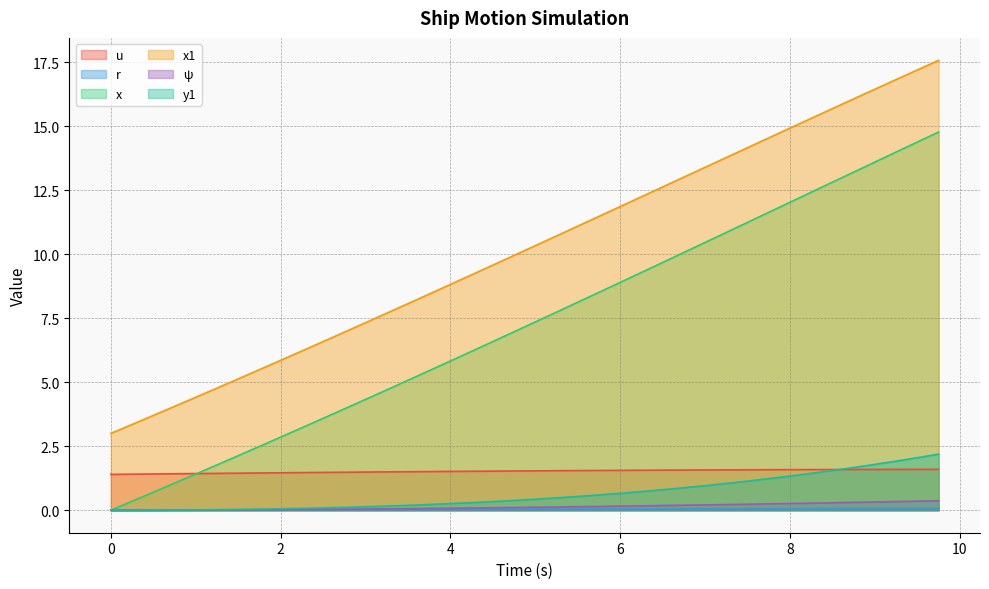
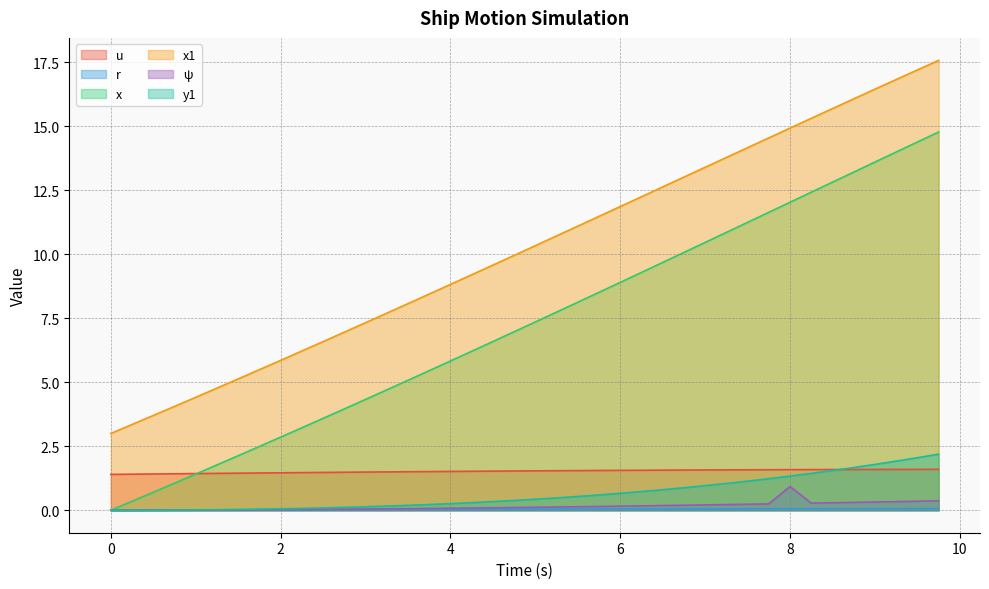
  {
    "ψ": {
      "6": 0.2,
-     "8": 0.3
+     "8": 0.9
    }
  }
